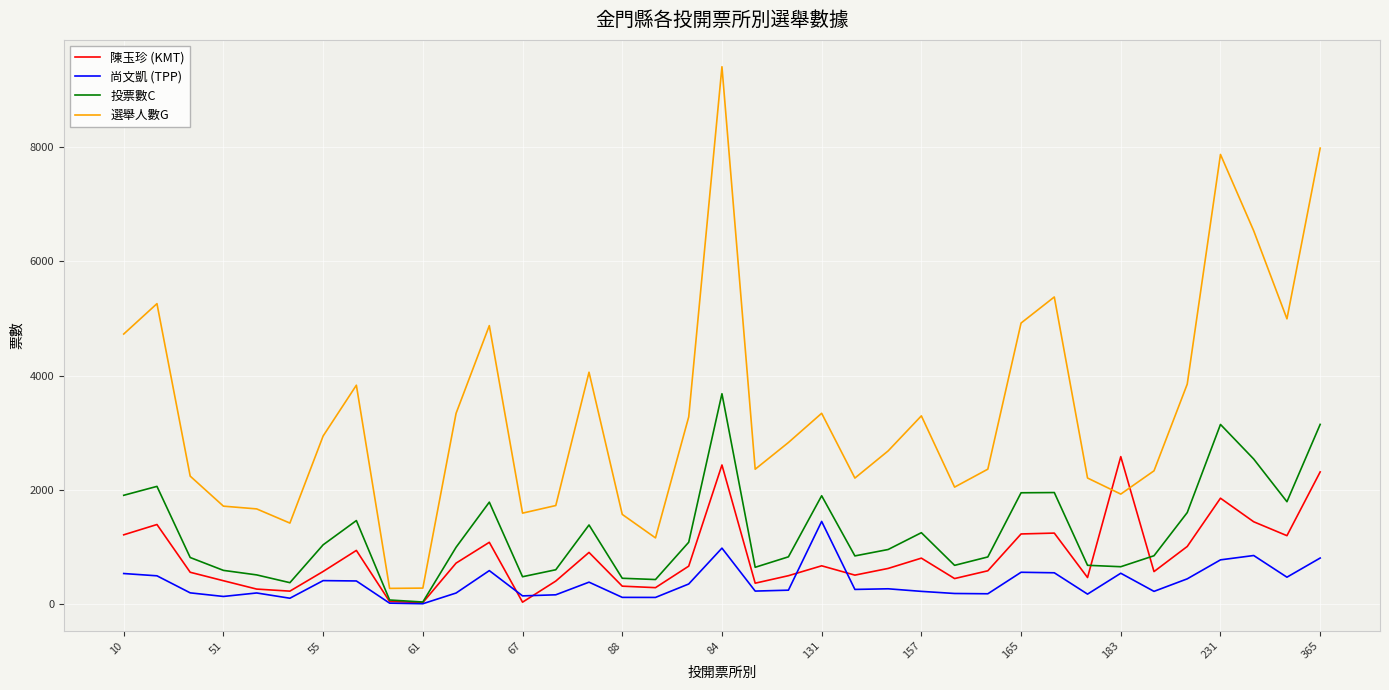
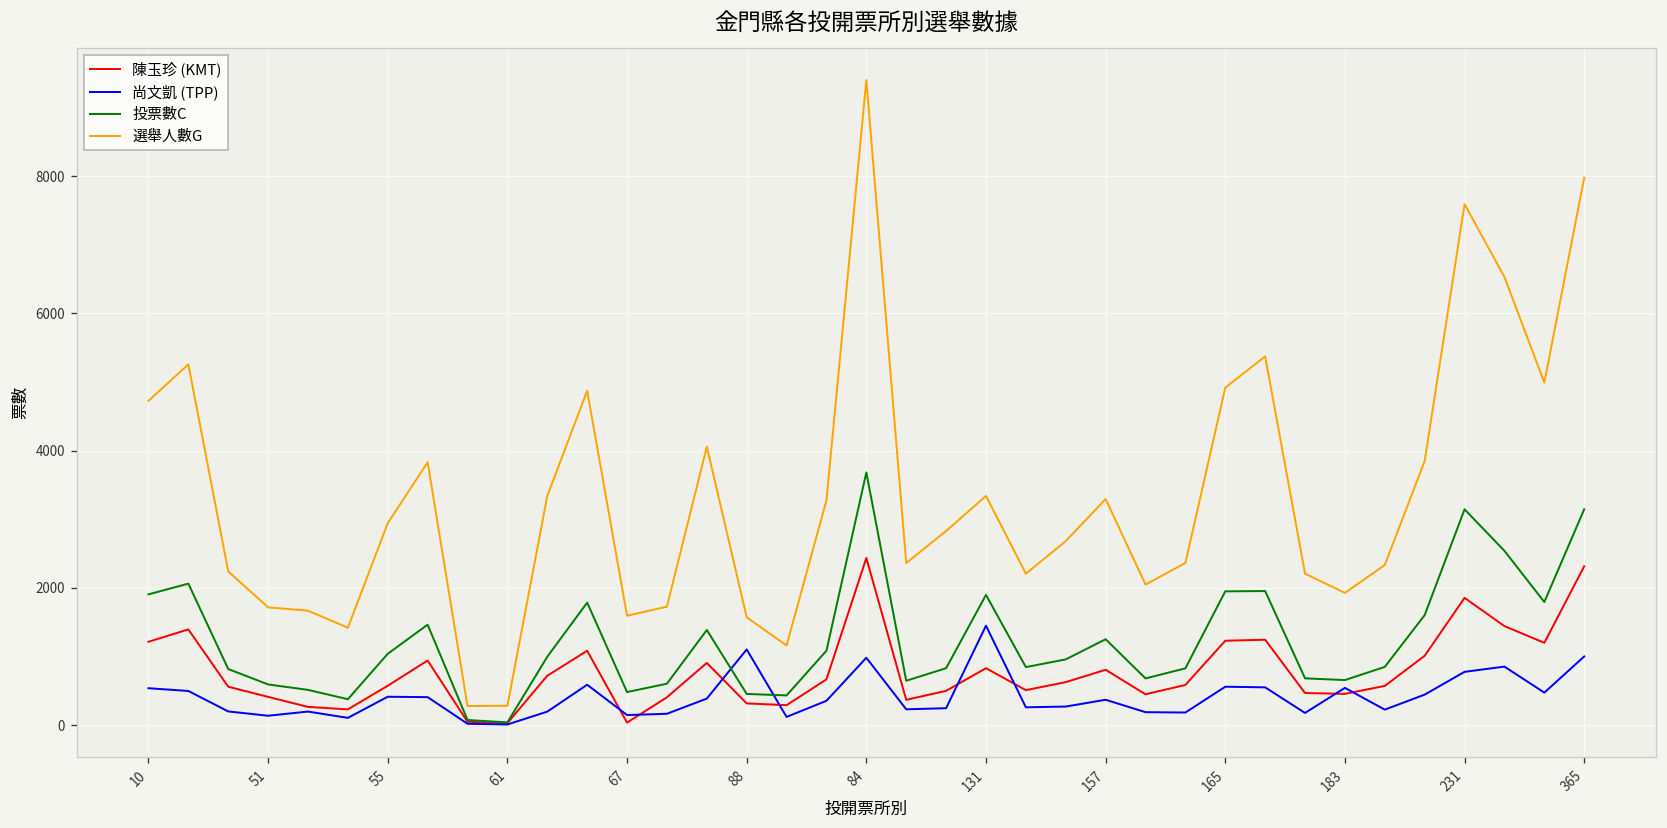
  {
    "陳玉珍 (KMT)": {
      "10": 1200,
      "55": 600,
      "67": 0,
      "88": 300,
      "84": 2400,
-     "131": 700,
+     "131": 800,
      "157": 800,
      "165": 1200,
-     "183": 2600,
+     "183": 500,
      "231": 1900,
      "365": 2300
    },
    "尚文凱 (TPP)": {
      "10": 500,
      "55": 400,
      "67": 100,
-     "88": 100,
+     "88": 1100,
      "84": 1000,
      "131": 1400,
-     "157": 200,
+     "157": 400,
      "165": 600,
      "183": 500,
      "231": 800,
-     "365": 800
+     "365": 1000
    },
    "投票數C": {
      "10": 1900,
      "55": 1000,
      "67": 500,
      "88": 500,
      "84": 3700,
      "131": 1900,
      "157": 1300,
      "165": 2000,
      "183": 700,
      "231": 3100,
      "365": 3100
    },
    "選舉人數G": {
      "10": 4700,
      "55": 2900,
      "61": 300,
      "67": 1600,
      "88": 1600,
      "84": 9400,
      "131": 3300,
      "157": 3300,
      "165": 4900,
      "183": 1900,
-     "231": 7900,
+     "231": 7600,
      "365": 8000
    }
  }
